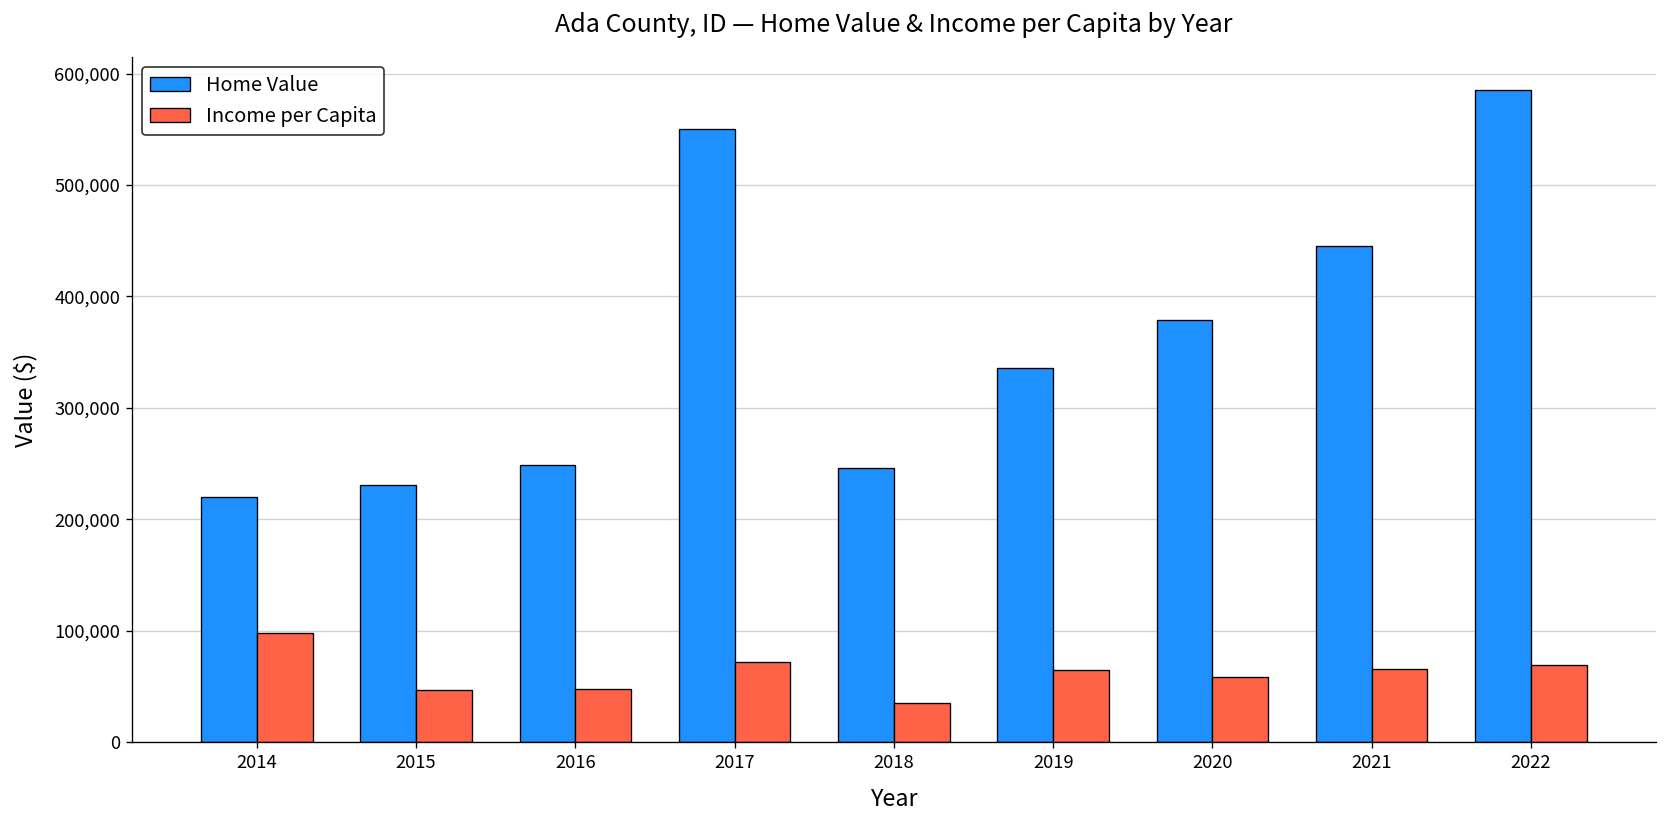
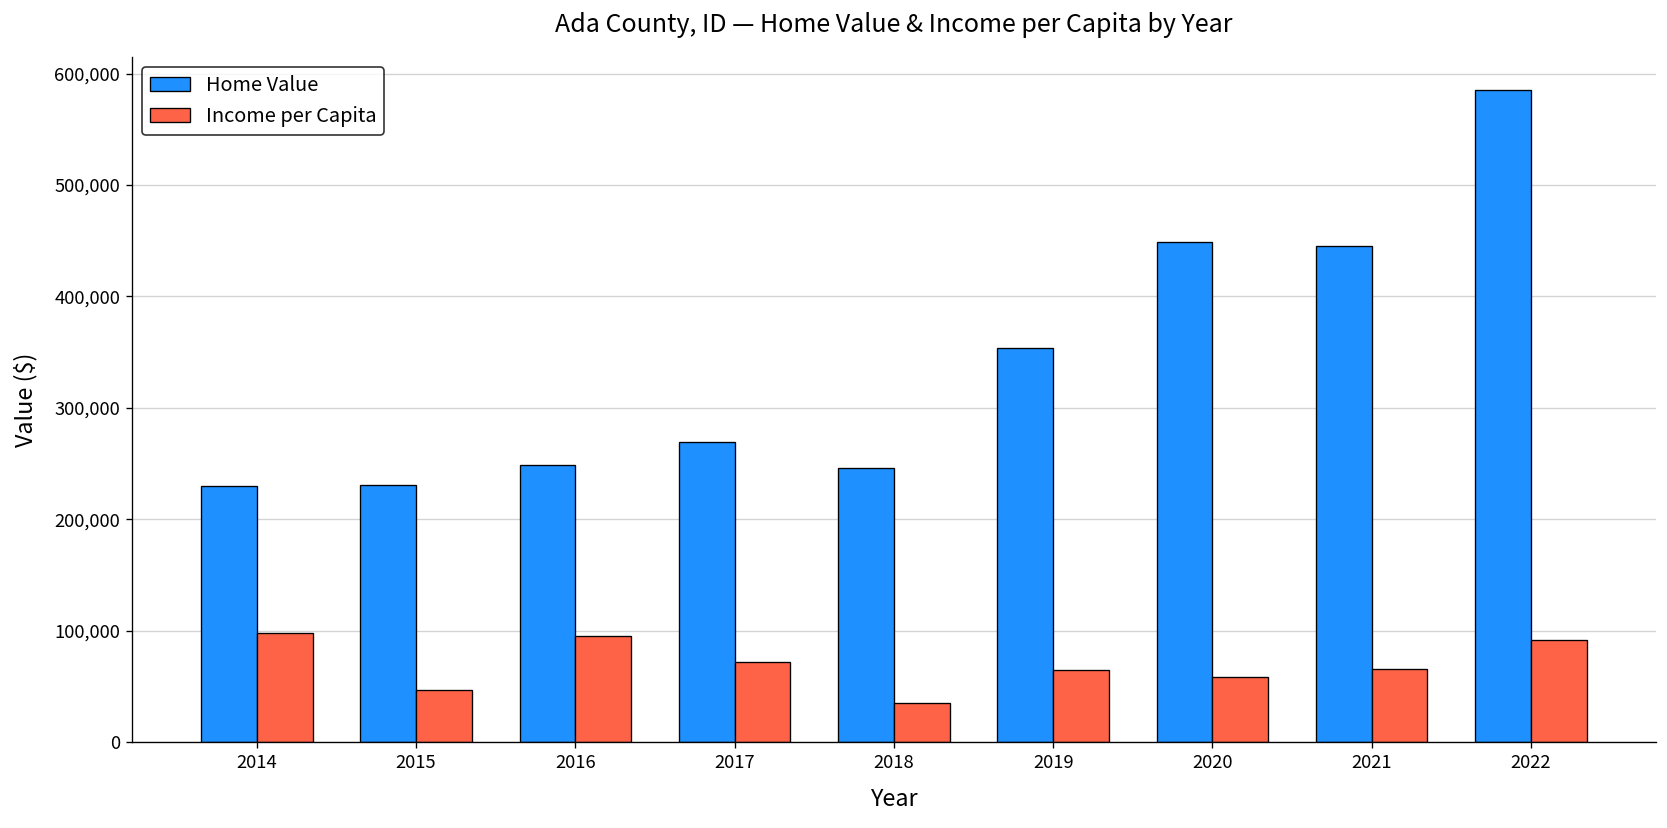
  {
    "Home Value": {
-     "2014": "220,000",
+     "2014": "230,000",
      "2015": "230,000",
      "2016": "250,000",
-     "2017": "550,000",
+     "2017": "270,000",
      "2018": "250,000",
-     "2019": "340,000",
-     "2020": "380,000",
+     "2019": "350,000",
+     "2020": "450,000",
      "2021": "450,000",
      "2022": "590,000"
    },
    "Income per Capita": {
      "2014": "100,000",
      "2015": "50,000",
-     "2016": "50,000",
+     "2016": "100,000",
      "2017": "70,000",
      "2018": "30,000",
      "2019": "60,000",
      "2020": "60,000",
      "2021": "70,000",
-     "2022": "70,000"
+     "2022": "90,000"
    }
  }
